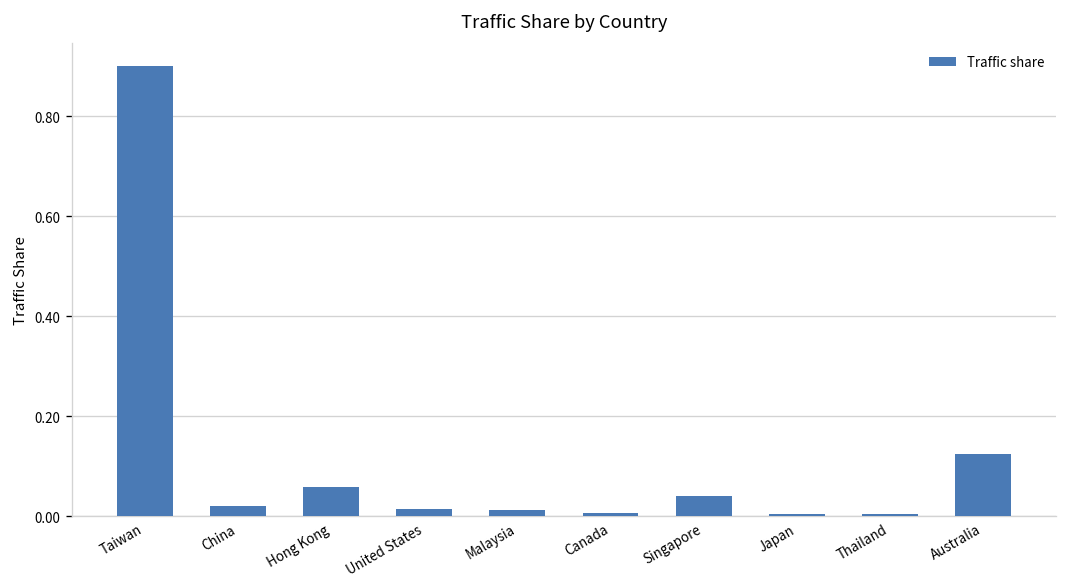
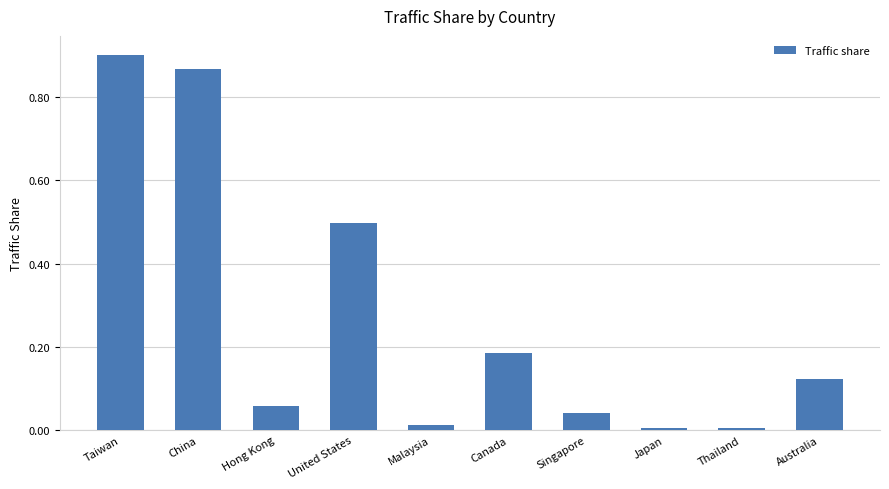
  {
    "Taiwan": 0.90,
-   "China": 0.02,
+   "China": 0.87,
    "Hong Kong": 0.06,
-   "United States": 0.01,
+   "United States": 0.50,
    "Malaysia": 0.01,
-   "Canada": 0.01,
+   "Canada": 0.18,
    "Singapore": 0.04,
    "Australia": 0.12
  }
